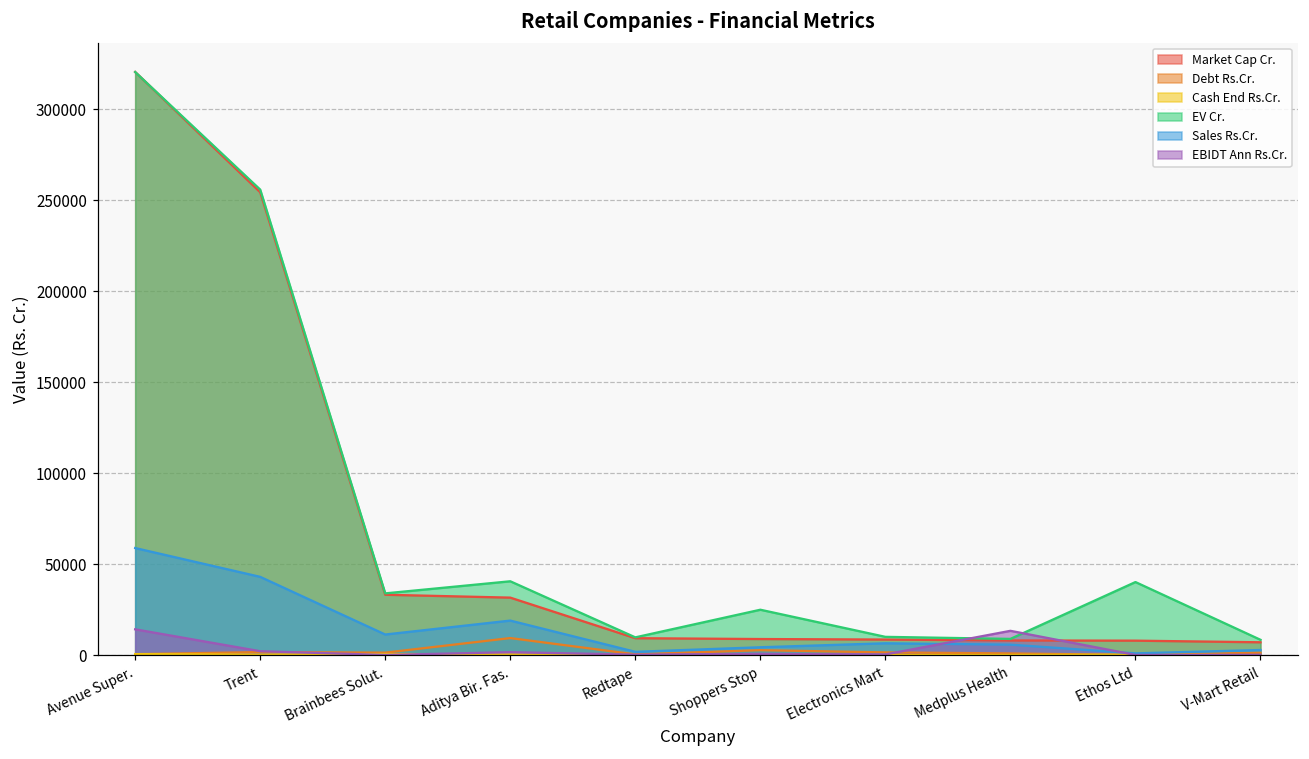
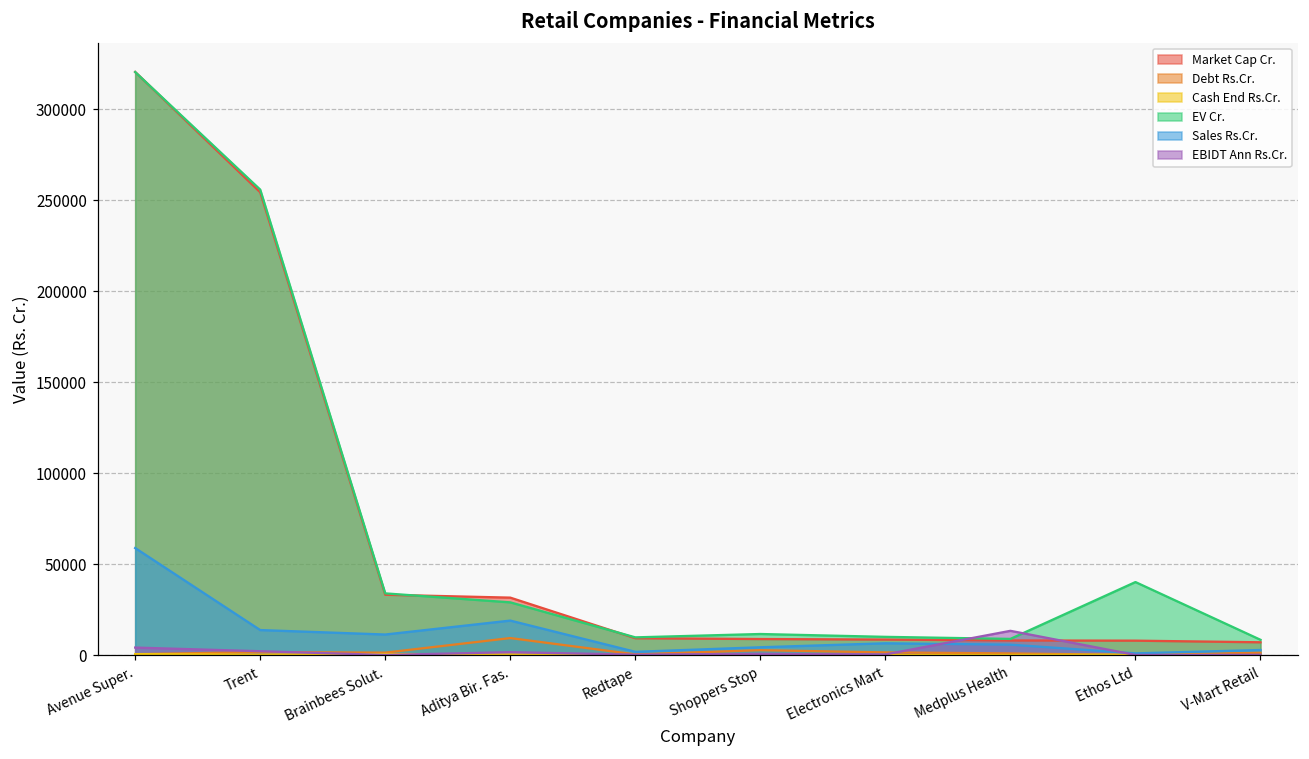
  {
    "EV Cr.": {
-     "Aditya Bir. Fas.": 41000,
-     "Shoppers Stop": 25000,
+     "Aditya Bir. Fas.": 29000,
+     "Shoppers Stop": 12000,
      "Ethos Ltd": 40000
    },
    "Sales Rs.Cr.": {
      "Avenue Super.": 59000,
-     "Trent": 43000,
+     "Trent": 14000,
      "Brainbees Solut.": 11000,
      "Aditya Bir. Fas.": 19000,
      "Shoppers Stop": 4000,
      "Electronics Mart": 7000,
      "Medplus Health": 6000
    },
    "EBIDT Ann Rs.Cr.": {
-     "Avenue Super.": 14000,
+     "Avenue Super.": 4000,
      "Medplus Health": 13000
    }
  }
